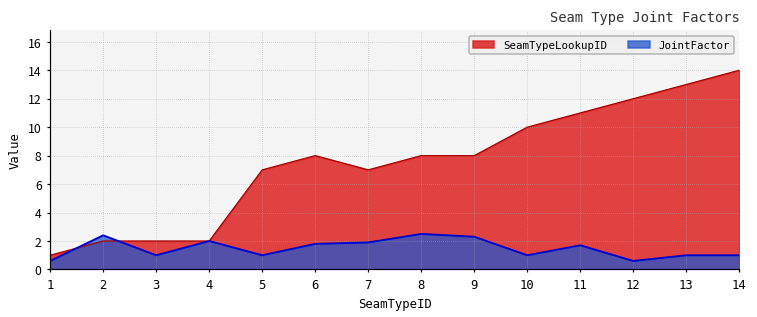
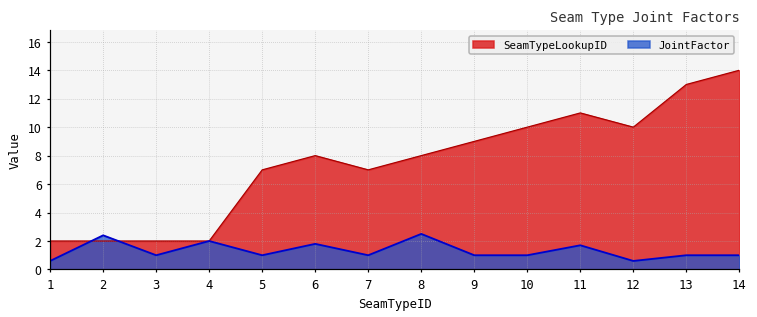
  {
    "SeamTypeLookupID": {
-     "1": 1,
+     "1": 2,
      "2": 2,
      "3": 2,
      "5": 7,
      "6": 8,
      "7": 7,
      "8": 8,
-     "9": 8,
+     "9": 9,
      "10": 10,
      "11": 11,
-     "12": 12,
+     "12": 10,
      "13": 13,
      "14": 14
    },
    "JointFactor": {
      "1": 0.6,
      "2": 2.4,
      "3": 1.0,
      "5": 1.0,
      "6": 1.8,
-     "7": 1.9,
+     "7": 1.0,
      "8": 2.5,
-     "9": 2.3,
+     "9": 1.0,
      "10": 1.0,
      "11": 1.7,
      "12": 0.6,
      "13": 1.0,
      "14": 1.0
    }
  }
